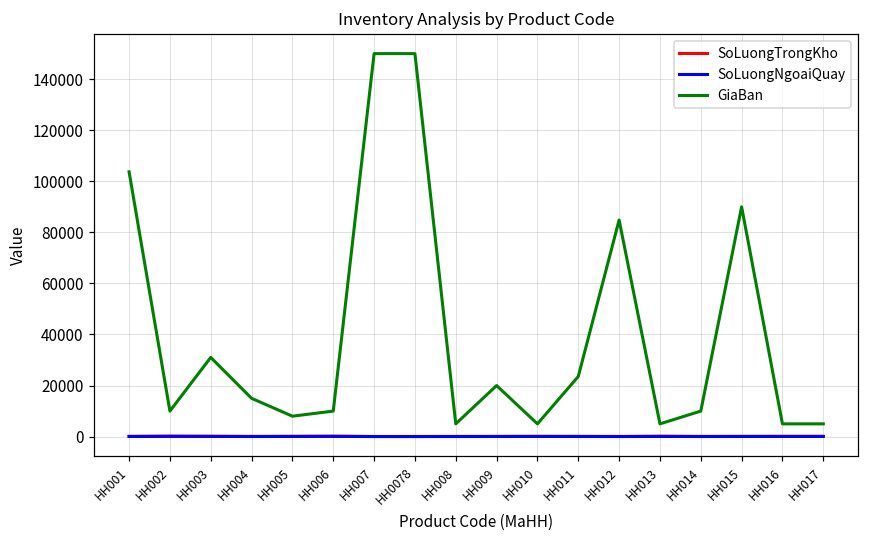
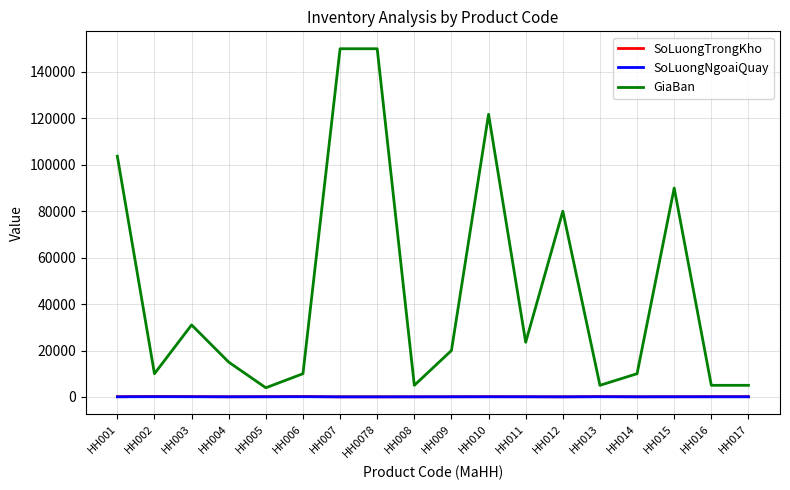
  {
    "GiaBan": {
      "HH001": 104000,
      "HH002": 10000,
      "HH003": 31000,
      "HH004": 15000,
-     "HH005": 8000,
+     "HH005": 4000,
      "HH006": 10000,
      "HH007": 150000,
      "HH0078": 150000,
      "HH008": 5000,
      "HH009": 20000,
-     "HH010": 5000,
+     "HH010": 122000,
      "HH011": 24000,
-     "HH012": 85000,
+     "HH012": 80000,
      "HH013": 5000,
      "HH014": 10000,
      "HH015": 90000,
      "HH016": 5000,
      "HH017": 5000
    }
  }
